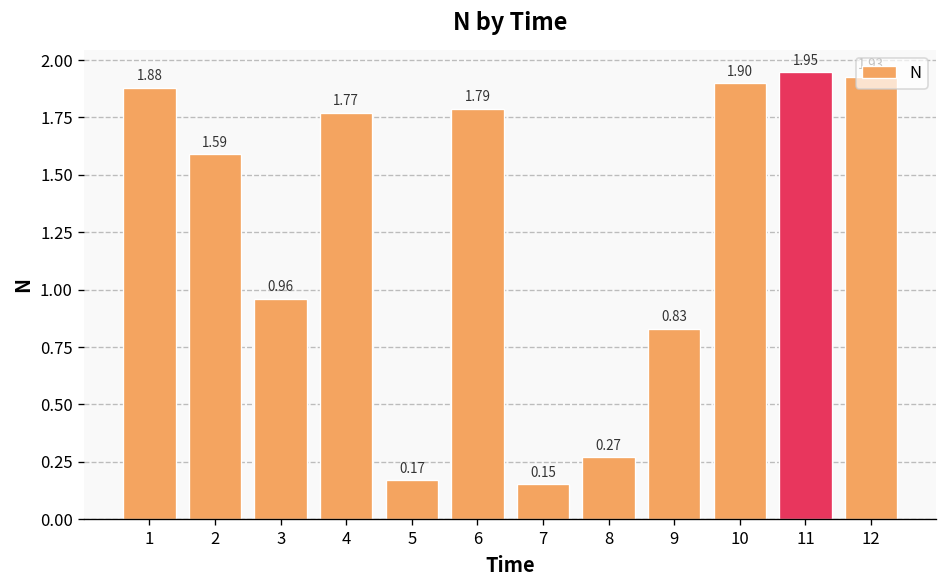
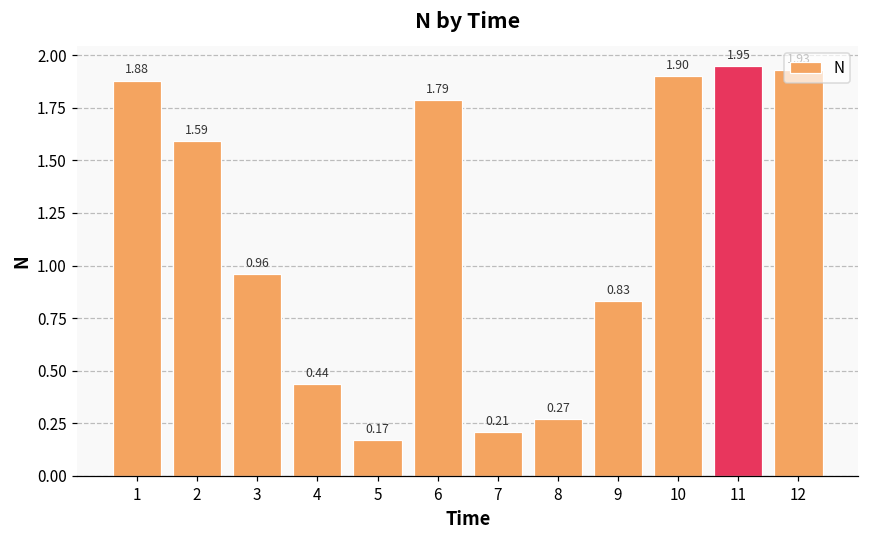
  {
    "1": 1.88,
    "2": 1.59,
    "3": 0.96,
-   "4": 1.77,
+   "4": 0.44,
    "5": 0.17,
    "6": 1.79,
-   "7": 0.15,
+   "7": 0.21,
    "8": 0.27,
    "9": 0.83,
    "10": 1.90,
    "11": 1.95
  }
